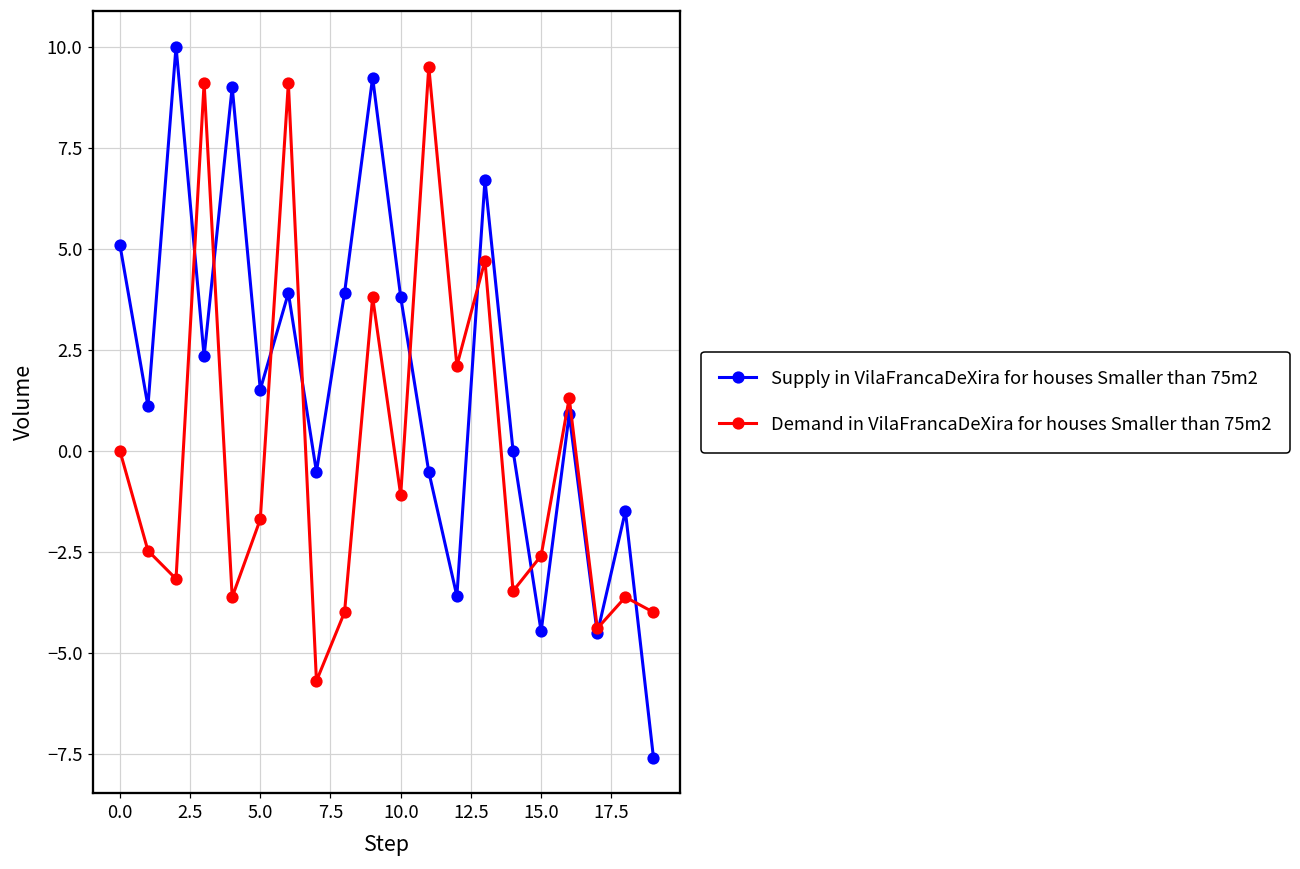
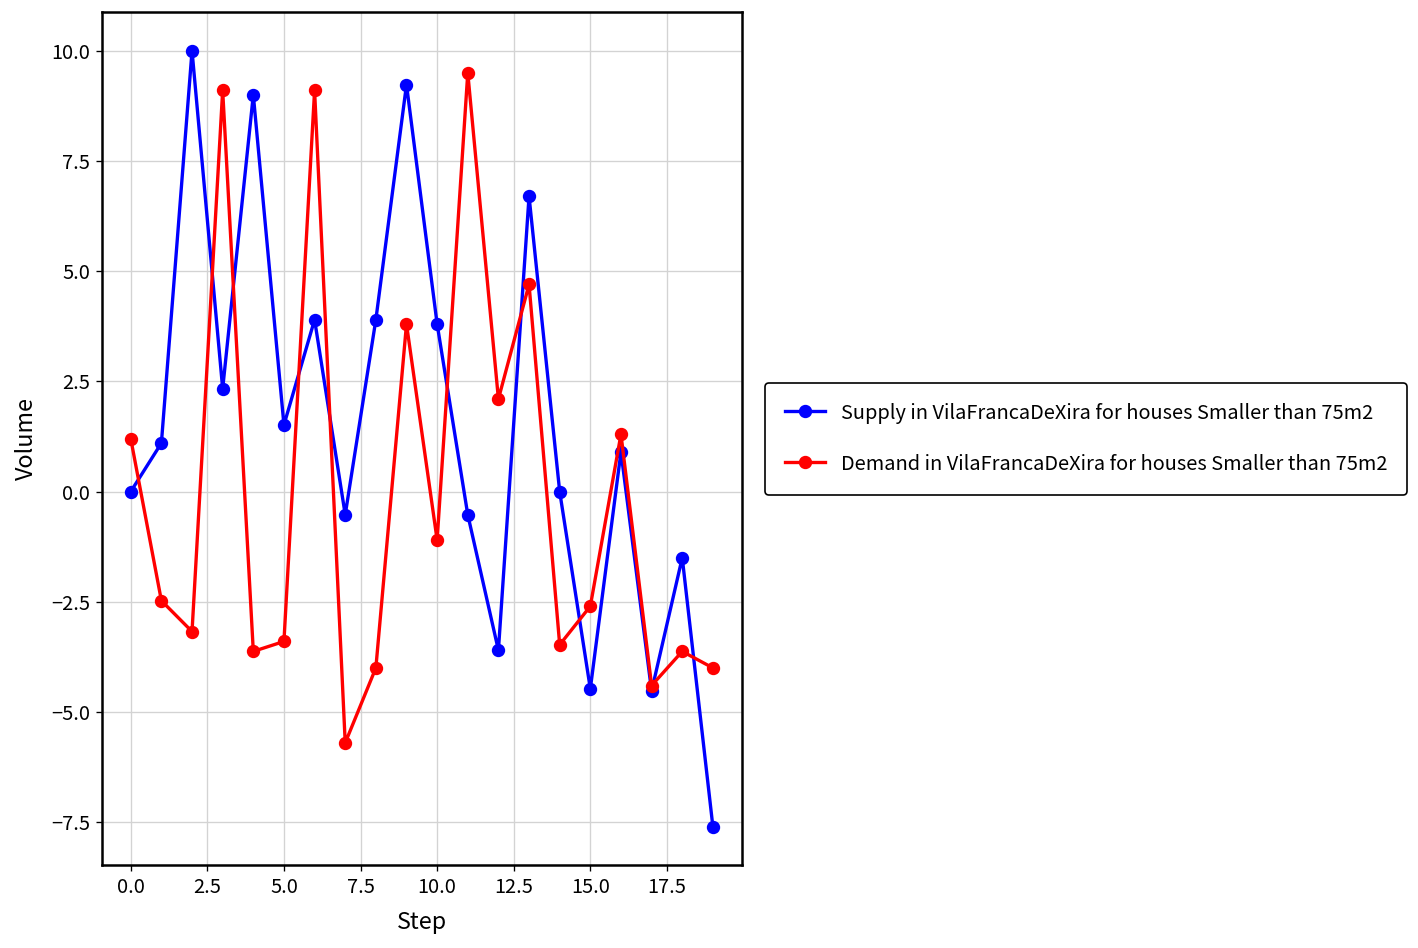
  {
    "Supply in VilaFrancaDeXira for houses Smaller than 75m2": {
-     "0.0": 5.1,
+     "0.0": 0.0,
      "5.0": 1.5,
      "10.0": 3.8,
      "15.0": -4.5
    },
    "Demand in VilaFrancaDeXira for houses Smaller than 75m2": {
-     "0.0": 0.0,
-     "5.0": -1.7,
+     "0.0": 1.2,
+     "5.0": -3.4,
      "10.0": -1.1,
      "15.0": -2.6
    }
  }
